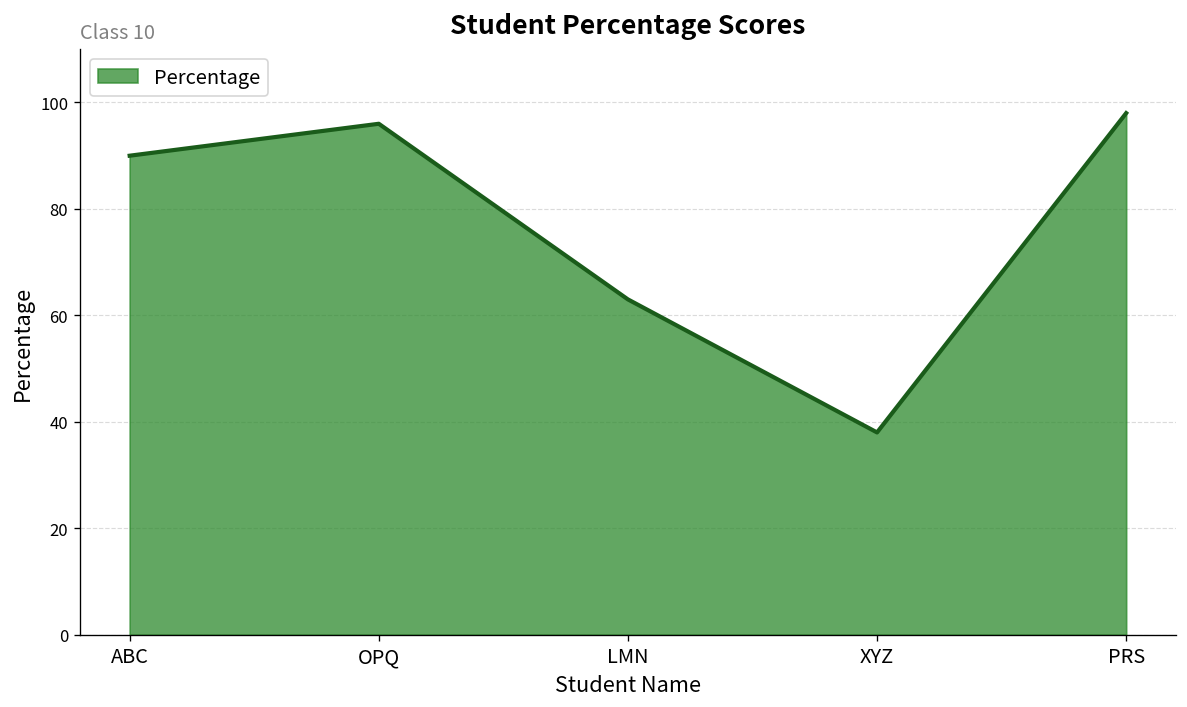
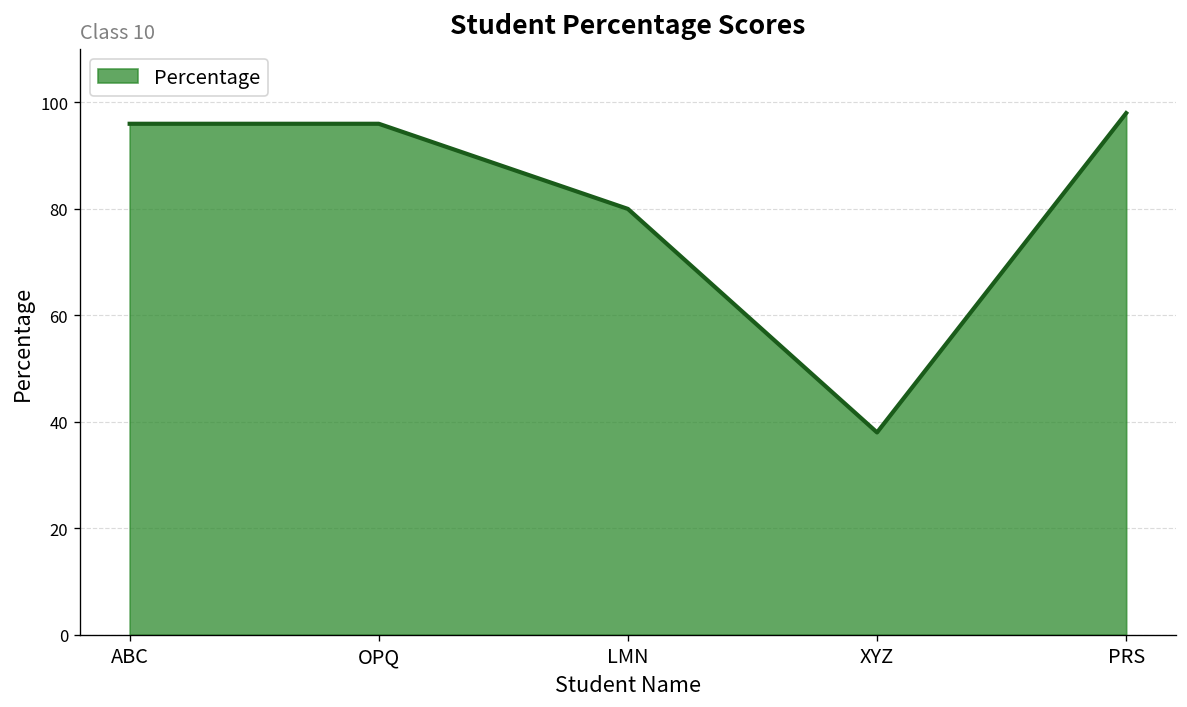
  {
-   "ABC": 90,
+   "ABC": 96,
    "OPQ": 96,
-   "LMN": 63,
+   "LMN": 80,
    "XYZ": 38,
    "PRS": 98
  }
